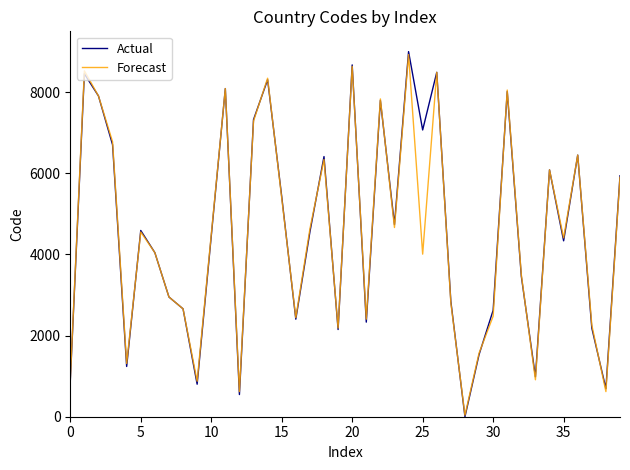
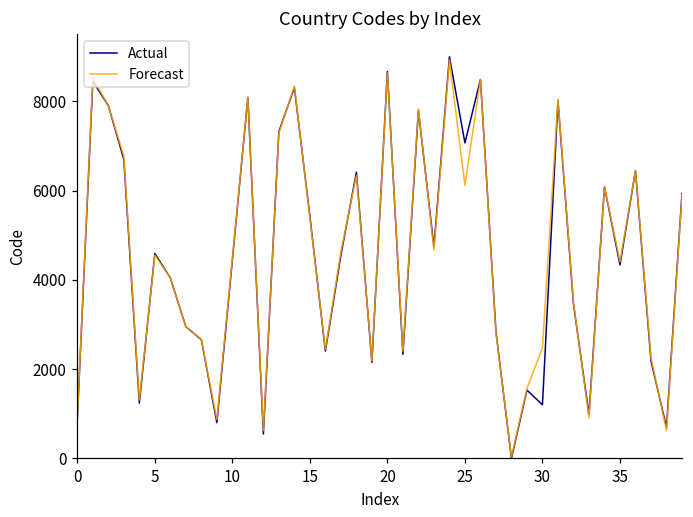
  {
    "Actual": {
      "25": 7100,
-     "30": 2600,
+     "30": 1200,
      "35": 4300
    },
    "Forecast": {
-     "25": 4000,
+     "25": 6100,
      "30": 2500,
      "35": 4400
    }
  }
